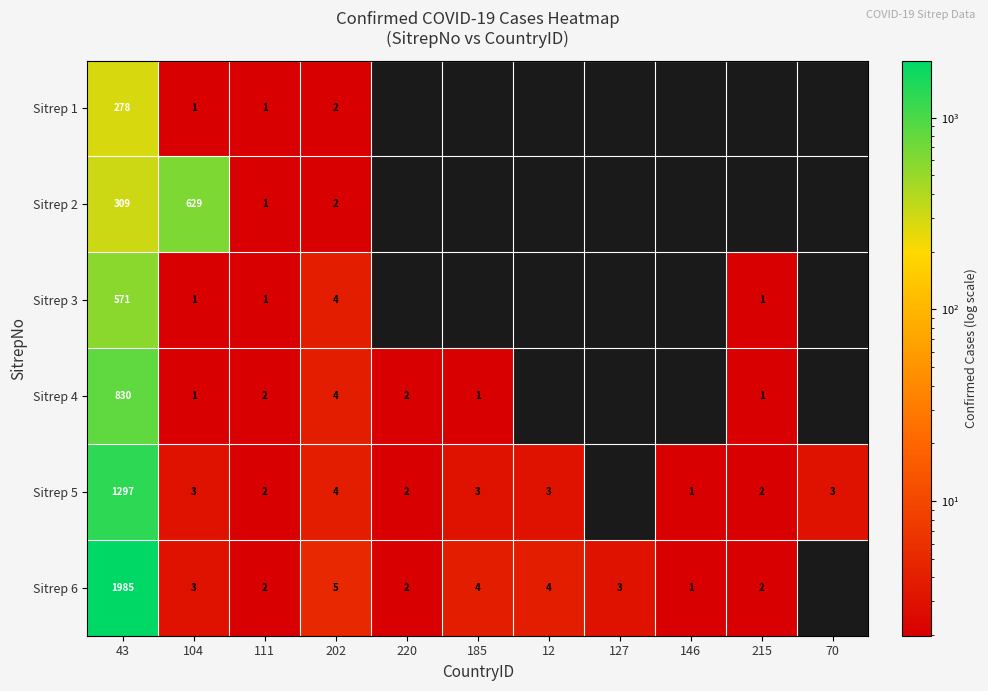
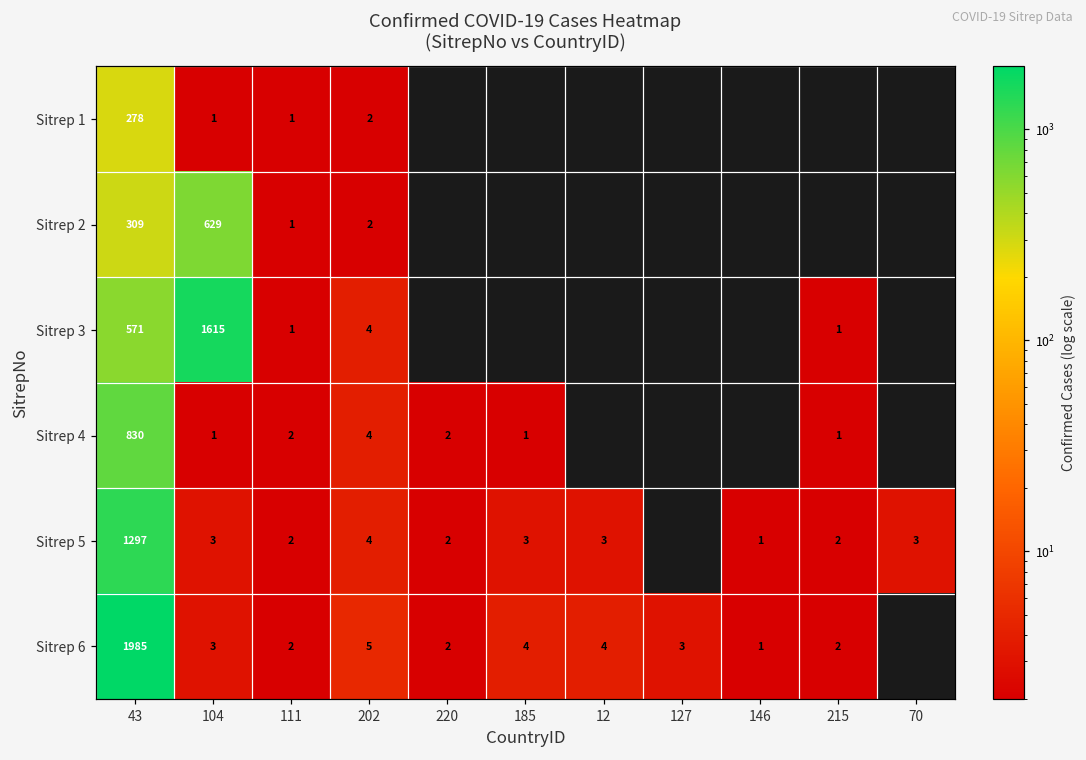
  {
    "Sitrep 1": {
      "43": 278,
      "104": 1,
      "111": 1,
      "202": 2
    },
    "Sitrep 2": {
      "43": 309,
      "104": 629,
      "111": 1,
      "202": 2
    },
    "Sitrep 3": {
      "43": 571,
-     "104": 1,
+     "104": 1615,
      "111": 1,
      "202": 4,
      "215": 1
    },
    "Sitrep 4": {
      "43": 830,
      "104": 1,
      "111": 2,
      "202": 4,
      "220": 2,
      "185": 1,
      "215": 1
    },
    "Sitrep 5": {
      "43": 1297,
      "104": 3,
      "111": 2,
      "202": 4,
      "220": 2,
      "185": 3,
      "12": 3,
      "146": 1,
      "215": 2,
      "70": 3
    },
    "Sitrep 6": {
      "43": 1985,
      "104": 3,
      "111": 2,
      "202": 5,
      "220": 2,
      "185": 4,
      "12": 4,
      "127": 3,
      "146": 1,
      "215": 2
    }
  }
